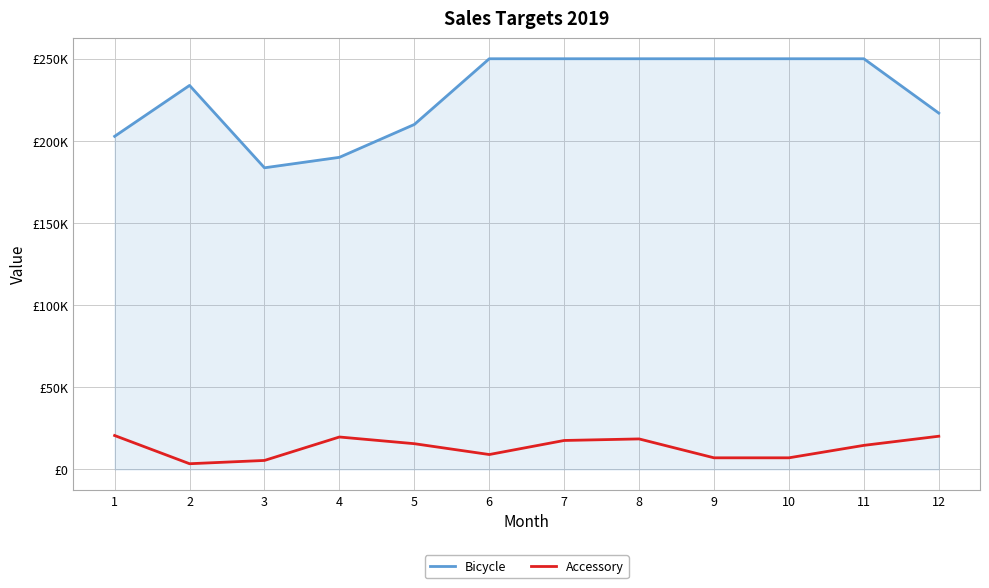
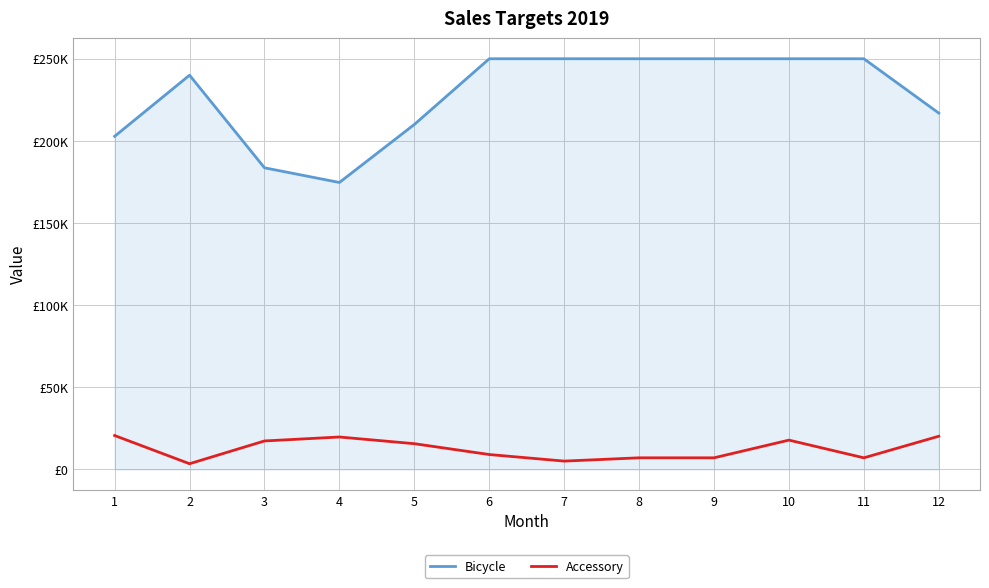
  {
    "Bicycle": {
      "1": "£203000",
-     "2": "£234000",
+     "2": "£240000",
      "3": "£184000",
-     "4": "£190000",
+     "4": "£175000",
      "5": "£210000",
      "6": "£250000",
      "7": "£250000",
      "8": "£250000",
      "9": "£250000",
      "10": "£250000",
      "11": "£250000",
      "12": "£217000"
    },
    "Accessory": {
      "1": "£21000",
      "2": "£4000",
-     "3": "£6000",
+     "3": "£17000",
      "4": "£20000",
      "5": "£16000",
      "6": "£9000",
-     "7": "£18000",
-     "8": "£19000",
+     "7": "£5000",
+     "8": "£7000",
      "9": "£7000",
-     "10": "£7000",
-     "11": "£15000",
+     "10": "£18000",
+     "11": "£7000",
      "12": "£20000"
    }
  }
